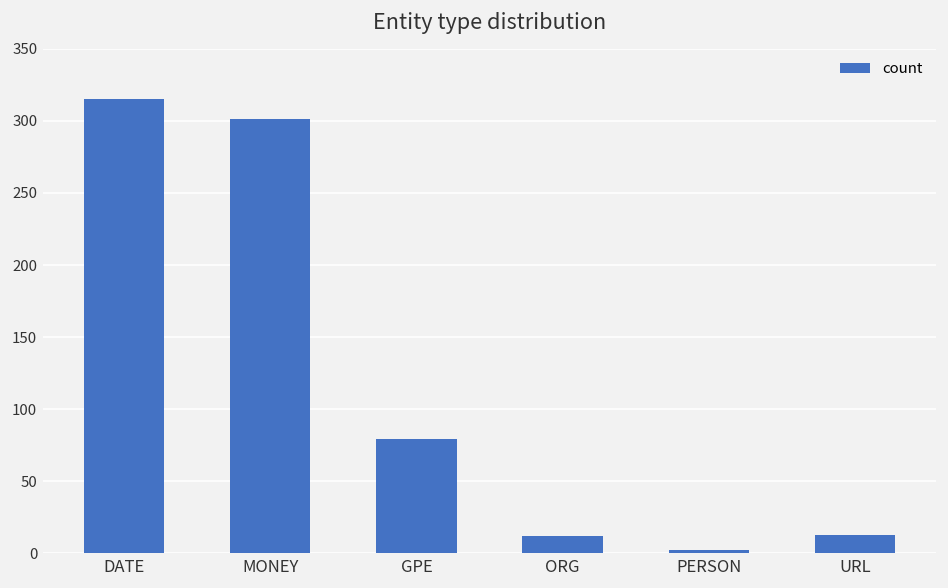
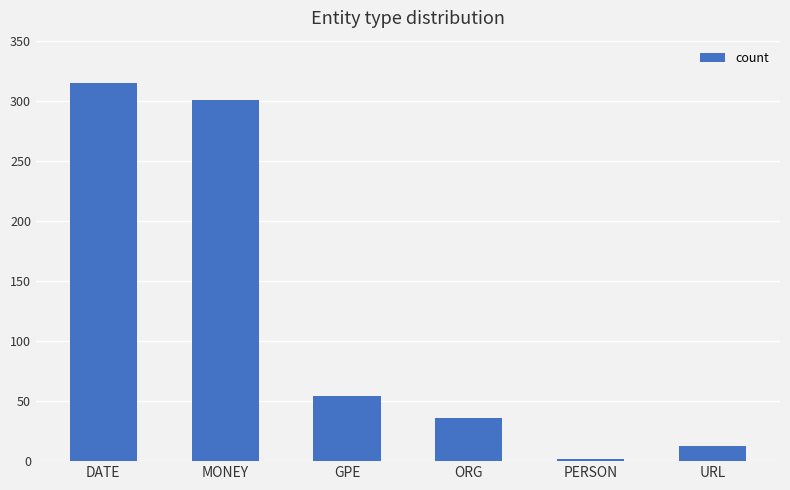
  {
    "DATE": 315,
    "MONEY": 301,
-   "GPE": 79,
-   "ORG": 12,
+   "GPE": 54,
+   "ORG": 36,
    "URL": 13
  }
